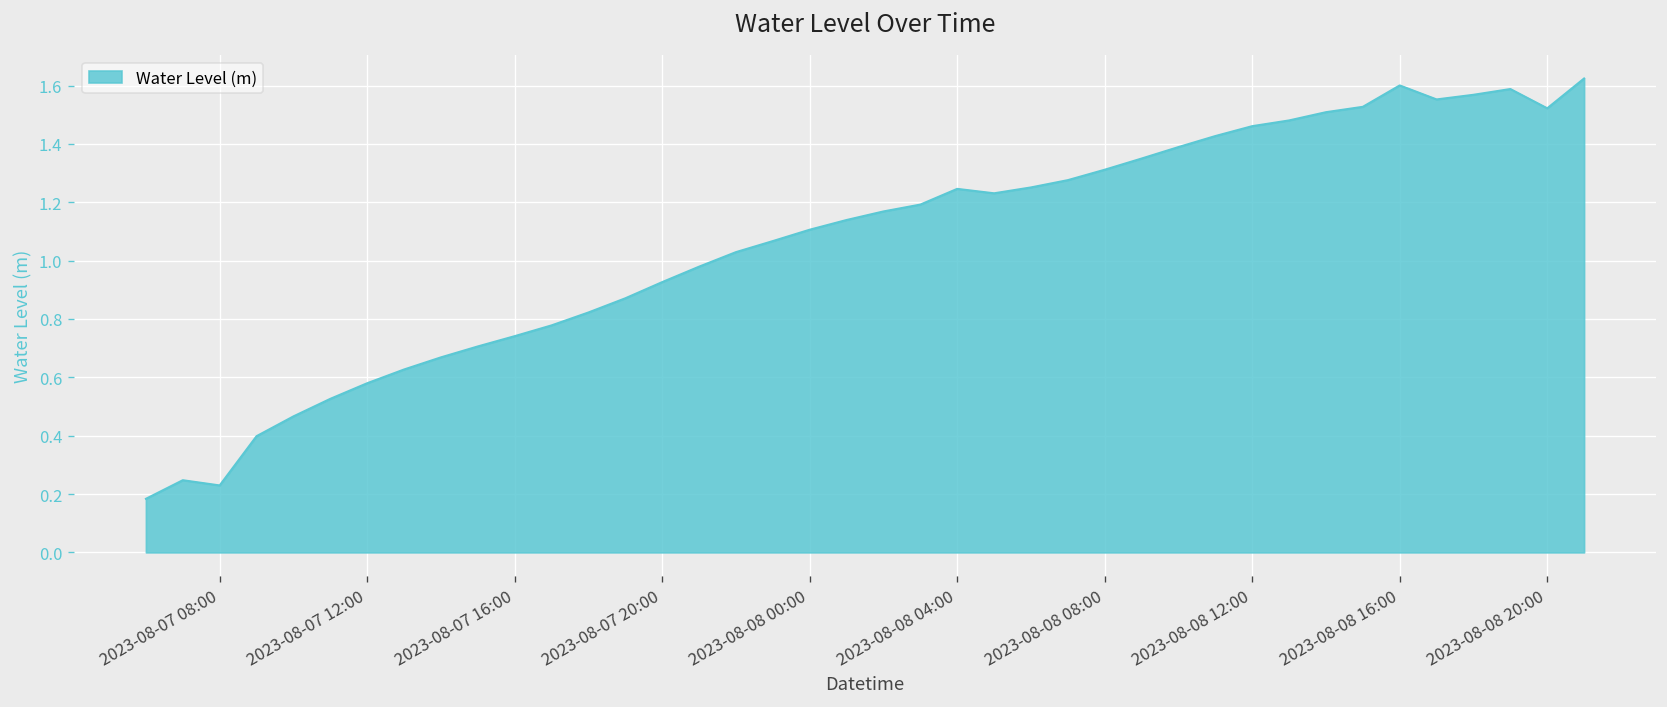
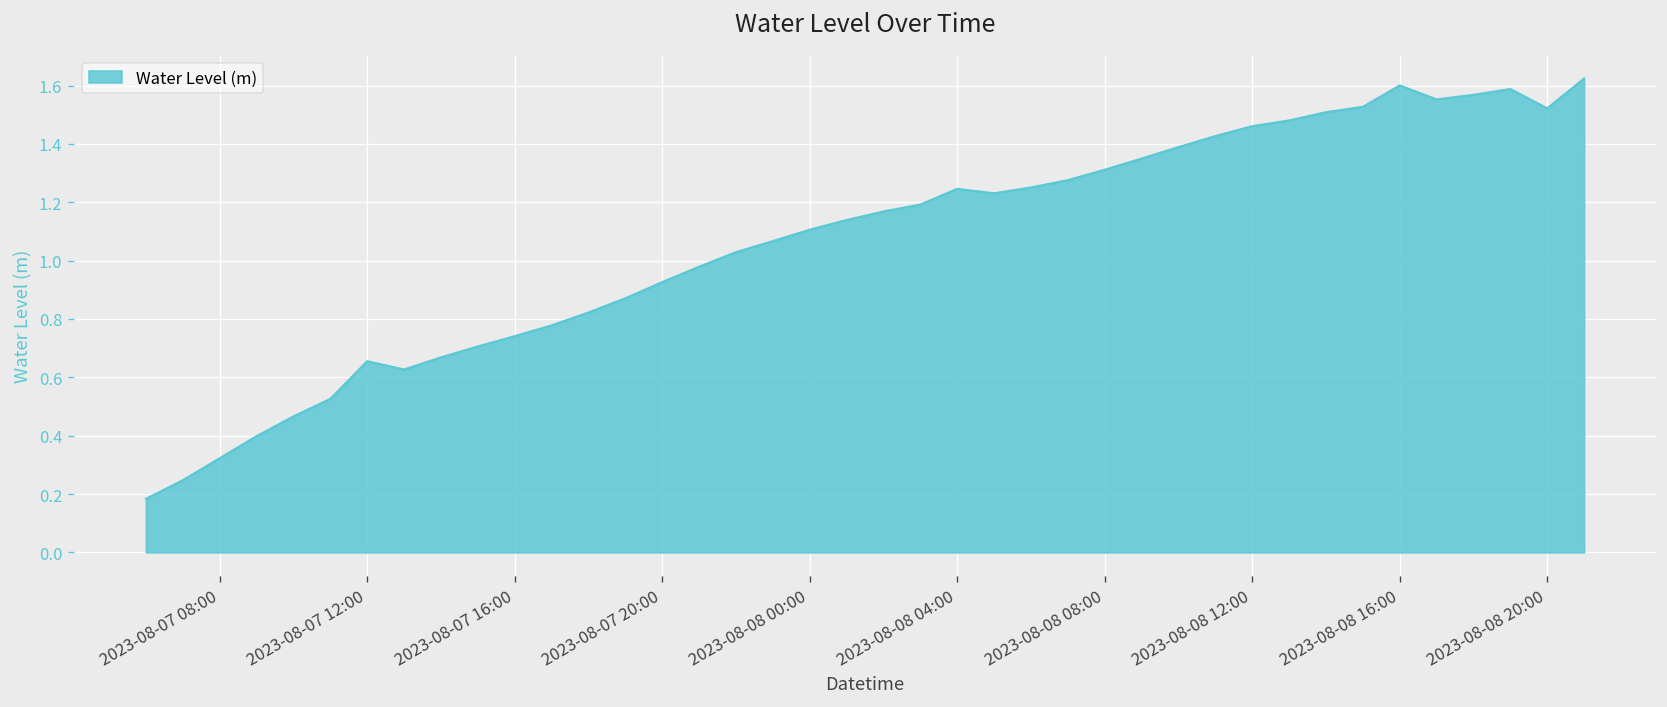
  {
-   "2023-08-07 08:00": 0.23,
-   "2023-08-07 12:00": 0.58,
+   "2023-08-07 08:00": 0.32,
+   "2023-08-07 12:00": 0.66,
    "2023-08-07 16:00": 0.74,
    "2023-08-07 20:00": 0.93,
    "2023-08-08 00:00": 1.11,
    "2023-08-08 04:00": 1.25,
    "2023-08-08 08:00": 1.31,
    "2023-08-08 12:00": 1.46,
    "2023-08-08 16:00": 1.60,
    "2023-08-08 20:00": 1.52
  }
